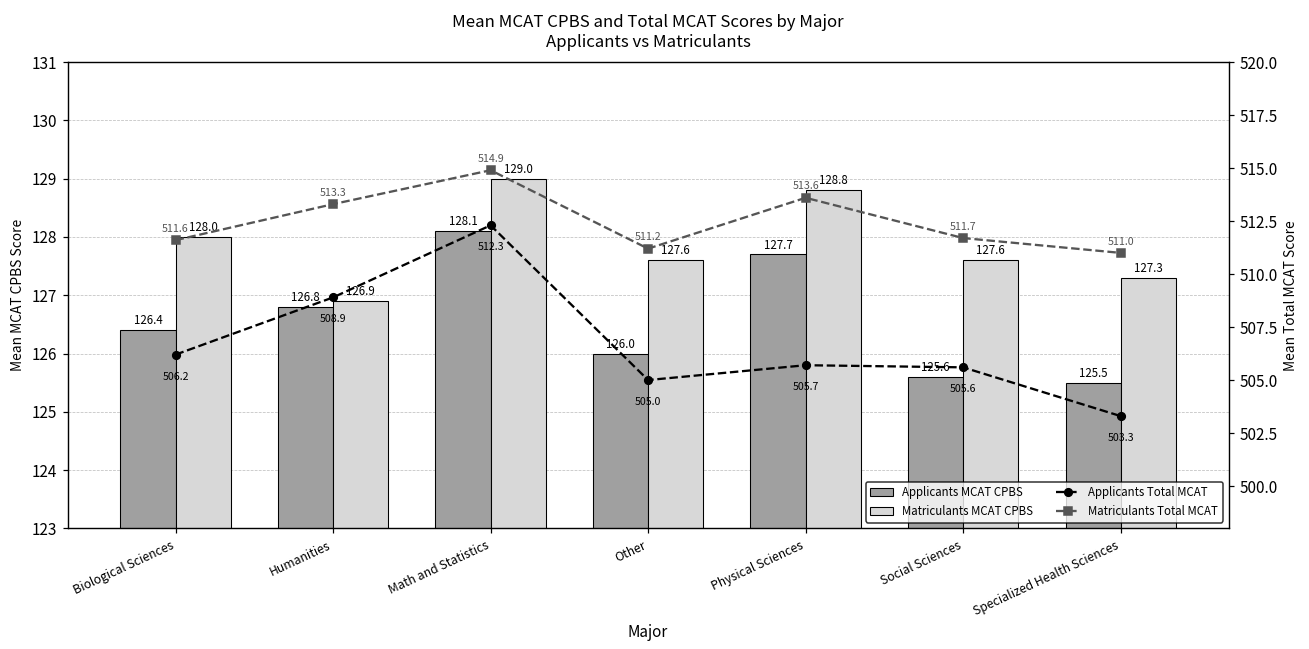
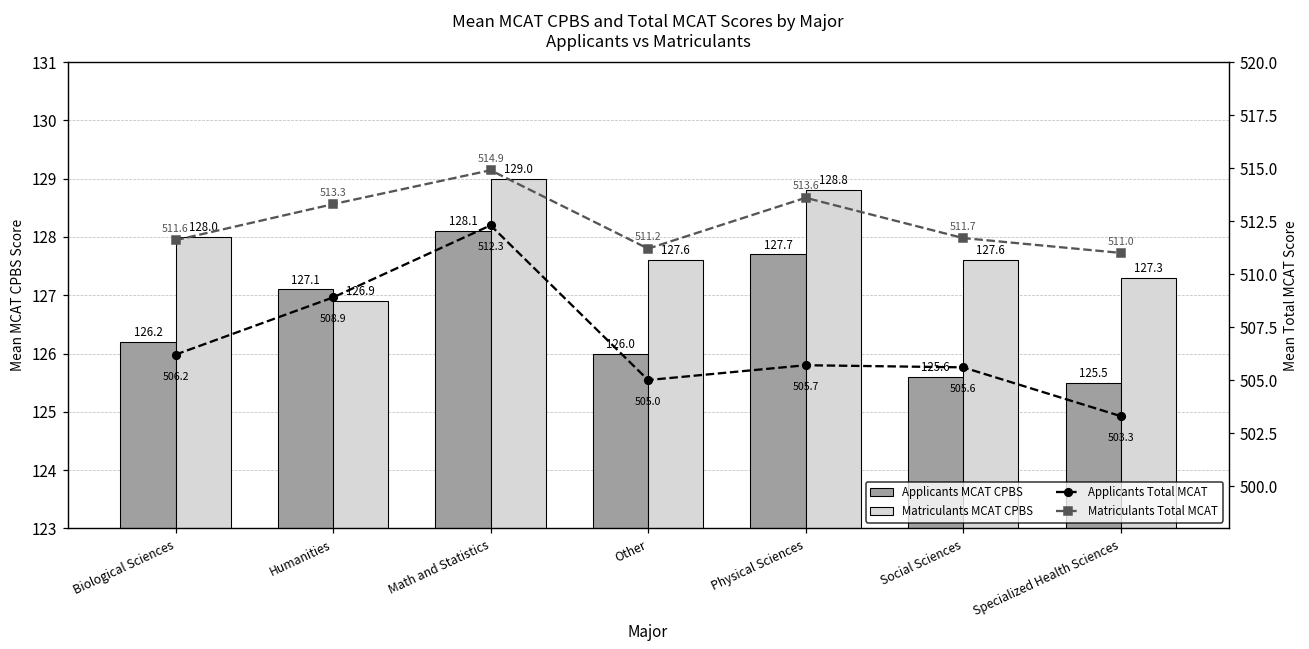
  {
    "Applicants MCAT CPBS": {
-     "Biological Sciences": 126.4,
-     "Humanities": 126.8,
+     "Biological Sciences": 126.2,
+     "Humanities": 127.1,
      "Math and Statistics": 128.1,
      "Other": 126.0,
      "Physical Sciences": 127.7,
      "Social Sciences": 125.6,
      "Specialized Health Sciences": 125.5
    },
    "Matriculants MCAT CPBS": {
      "Biological Sciences": 128.0,
      "Humanities": 126.9,
      "Math and Statistics": 129.0,
      "Other": 127.6,
      "Physical Sciences": 128.8,
      "Social Sciences": 127.6,
      "Specialized Health Sciences": 127.3
    },
    "Applicants Total MCAT": {
      "Biological Sciences": 506.2,
      "Humanities": 508.9,
      "Math and Statistics": 512.3,
      "Other": 505.0,
      "Physical Sciences": 505.7,
      "Social Sciences": 505.6,
      "Specialized Health Sciences": 503.3
    },
    "Matriculants Total MCAT": {
      "Biological Sciences": 511.6,
      "Humanities": 513.3,
      "Math and Statistics": 514.9,
      "Other": 511.2,
      "Physical Sciences": 513.6,
      "Social Sciences": 511.7,
      "Specialized Health Sciences": 511.0
    }
  }
